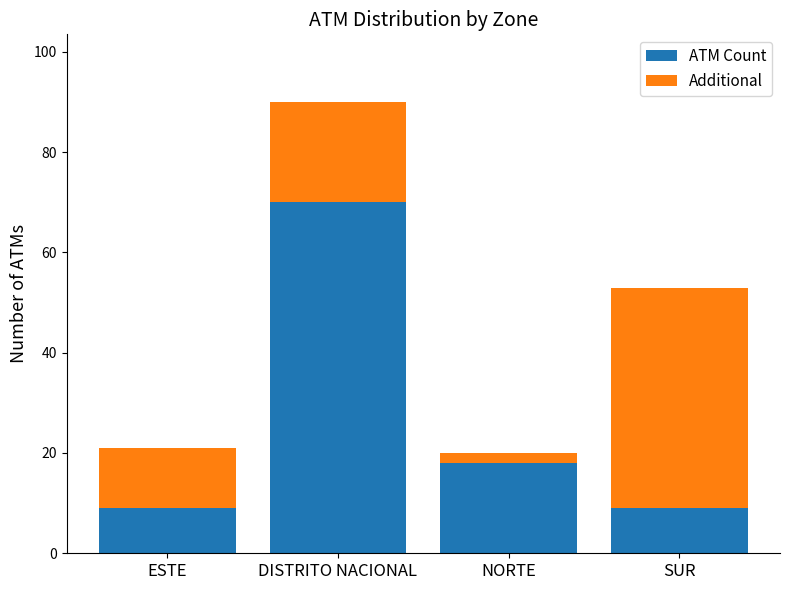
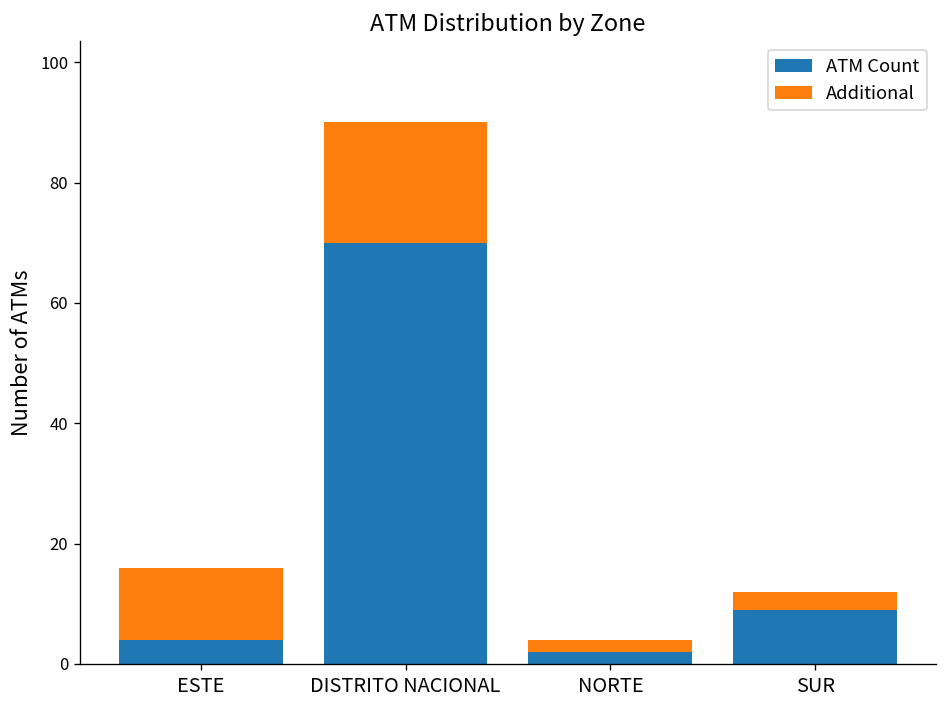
  {
    "ATM Count": {
-     "ESTE": 9,
+     "ESTE": 4,
      "DISTRITO NACIONAL": 70,
-     "NORTE": 18,
+     "NORTE": 2,
      "SUR": 9
    },
    "Additional": {
      "ESTE": 12,
      "DISTRITO NACIONAL": 20,
      "NORTE": 2,
-     "SUR": 44
+     "SUR": 3
    }
  }
